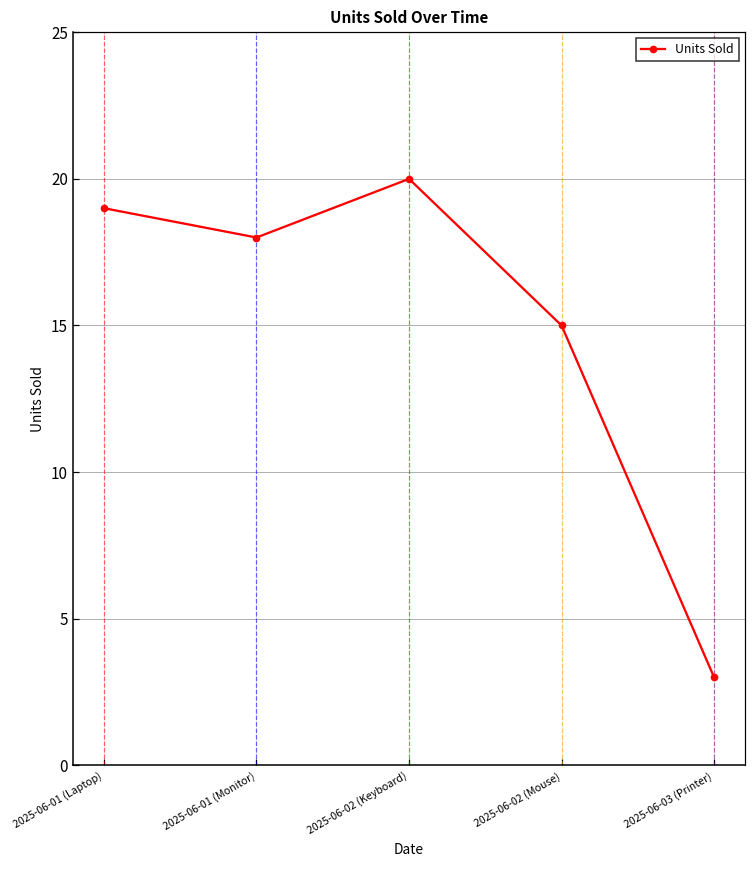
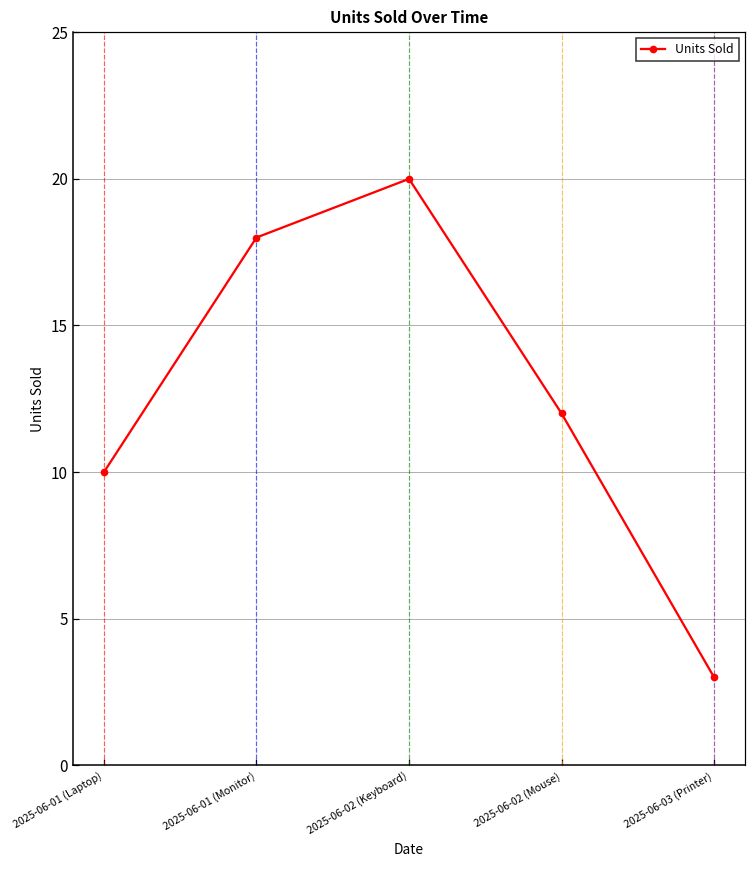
  {
-   "2025-06-01 (Laptop)": 19,
+   "2025-06-01 (Laptop)": 10,
    "2025-06-01 (Monitor)": 18,
    "2025-06-02 (Keyboard)": 20,
-   "2025-06-02 (Mouse)": 15,
+   "2025-06-02 (Mouse)": 12,
    "2025-06-03 (Printer)": 3
  }
